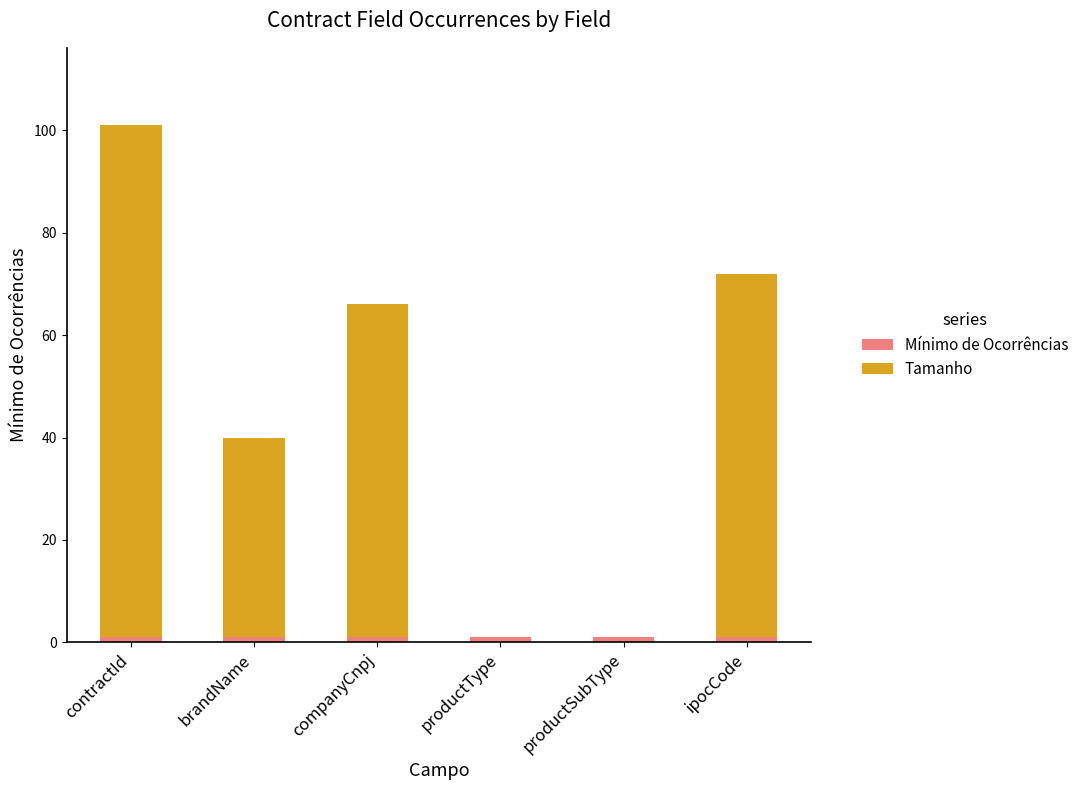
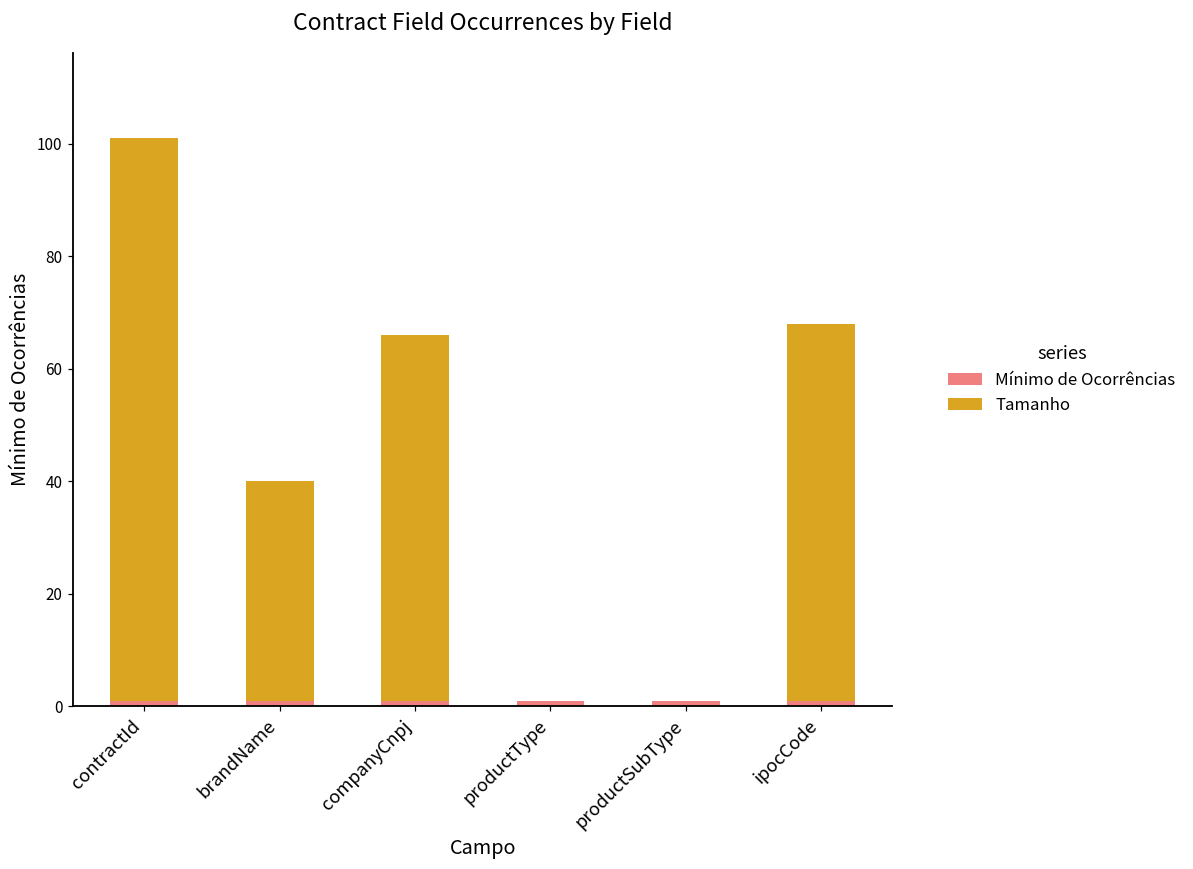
  {
    "Mínimo de Ocorrências": {
      "contractId": 1,
      "brandName": 1,
      "companyCnpj": 1,
      "productType": 1,
      "productSubType": 1,
      "ipocCode": 1
    },
    "Tamanho": {
      "contractId": 100,
      "brandName": 39,
      "companyCnpj": 65,
      "productType": 0,
      "productSubType": 0,
-     "ipocCode": 71
+     "ipocCode": 67
    }
  }
